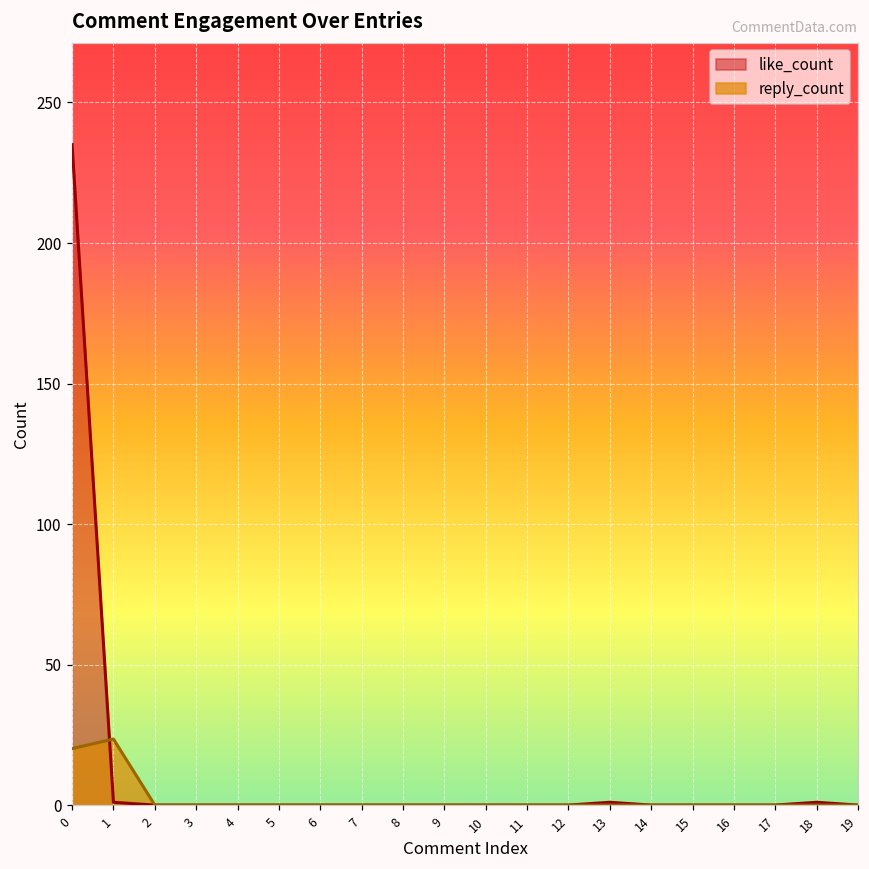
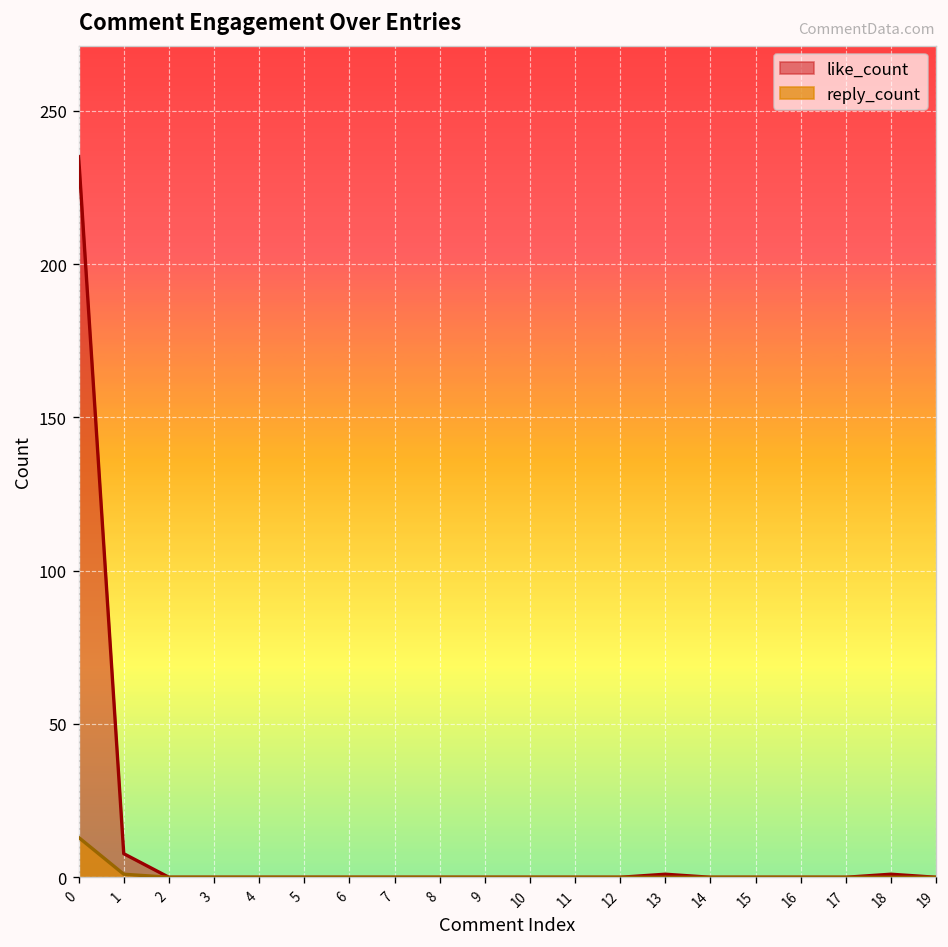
  {
    "like_count": {
      "0": 235,
-     "1": 1,
+     "1": 8,
      "13": 1,
      "18": 1
    },
    "reply_count": {
-     "0": 20,
-     "1": 24,
+     "0": 13,
+     "1": 1,
      "13": 0,
      "18": 0
    }
  }
